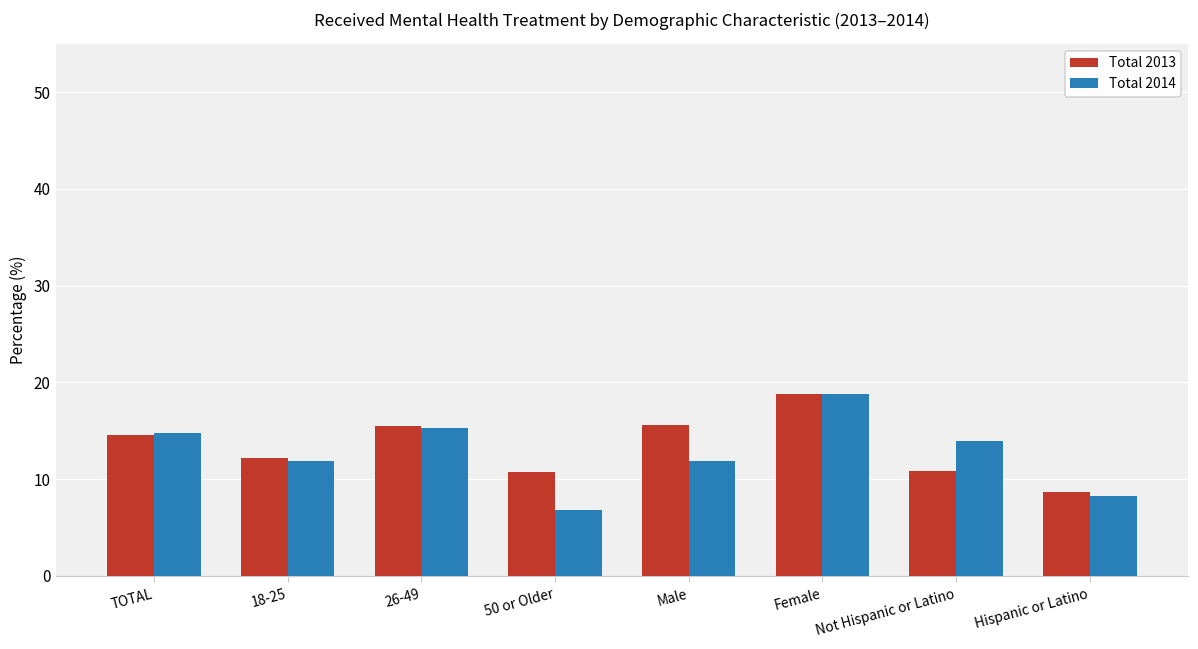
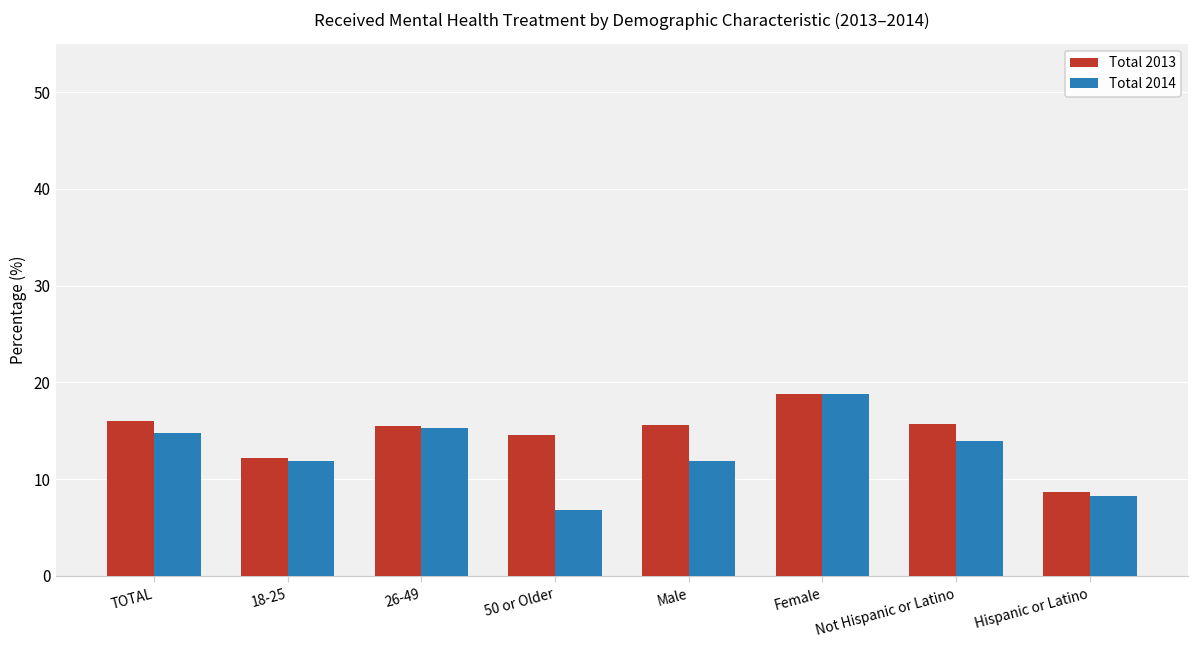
  {
    "Total 2013": {
-     "TOTAL": 15,
+     "TOTAL": 16,
      "18-25": 12,
      "26-49": 16,
-     "50 or Older": 11,
+     "50 or Older": 15,
      "Male": 16,
      "Female": 19,
-     "Not Hispanic or Latino": 11,
+     "Not Hispanic or Latino": 16,
      "Hispanic or Latino": 9
    },
    "Total 2014": {
      "TOTAL": 15,
      "18-25": 12,
      "26-49": 15,
      "50 or Older": 7,
      "Male": 12,
      "Female": 19,
      "Not Hispanic or Latino": 14,
      "Hispanic or Latino": 8
    }
  }
